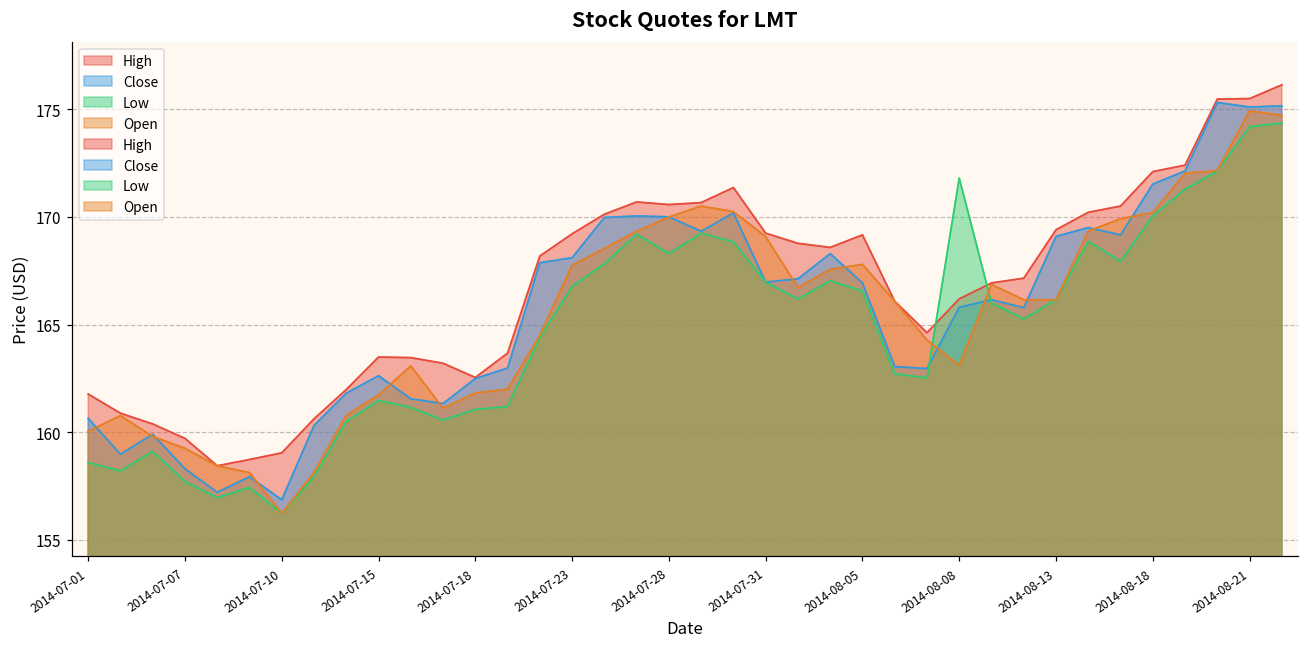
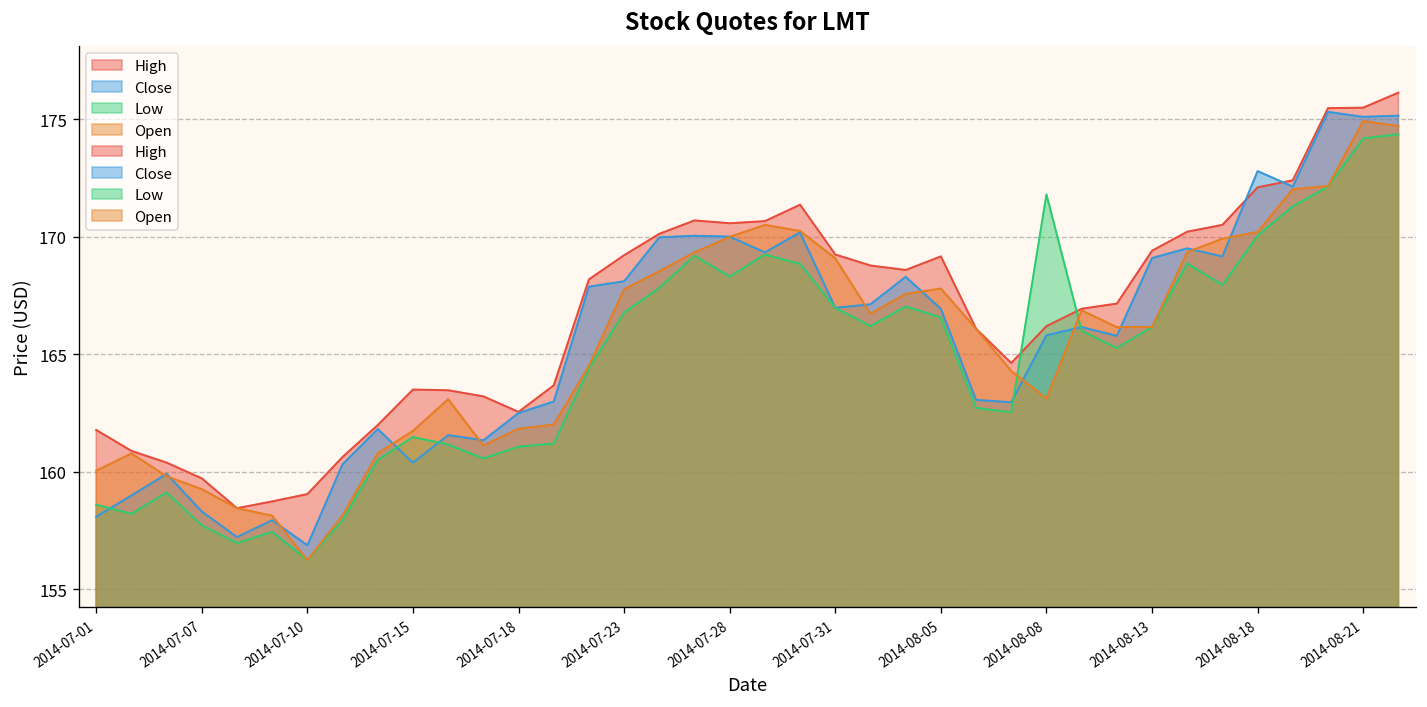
  {
    "Close": {
-     "2014-07-01": 160.6,
+     "2014-07-01": 158.1,
      "2014-07-07": 158.3,
      "2014-07-10": 156.9,
-     "2014-07-15": 162.6,
+     "2014-07-15": 160.4,
      "2014-07-23": 168.1,
      "2014-08-05": 166.9,
      "2014-08-08": 165.8,
      "2014-08-13": 169.1,
-     "2014-08-18": 171.5,
+     "2014-08-18": 172.8,
      "2014-08-21": 175.1
    },
    "Low": {
      "2014-07-01": 158.6,
      "2014-07-07": 157.7,
      "2014-07-15": 161.5,
      "2014-07-18": 161.1,
      "2014-07-23": 166.8,
      "2014-07-28": 168.3,
      "2014-08-05": 166.6,
      "2014-08-08": 171.8,
      "2014-08-18": 170.0,
      "2014-08-21": 174.2
    }
  }
